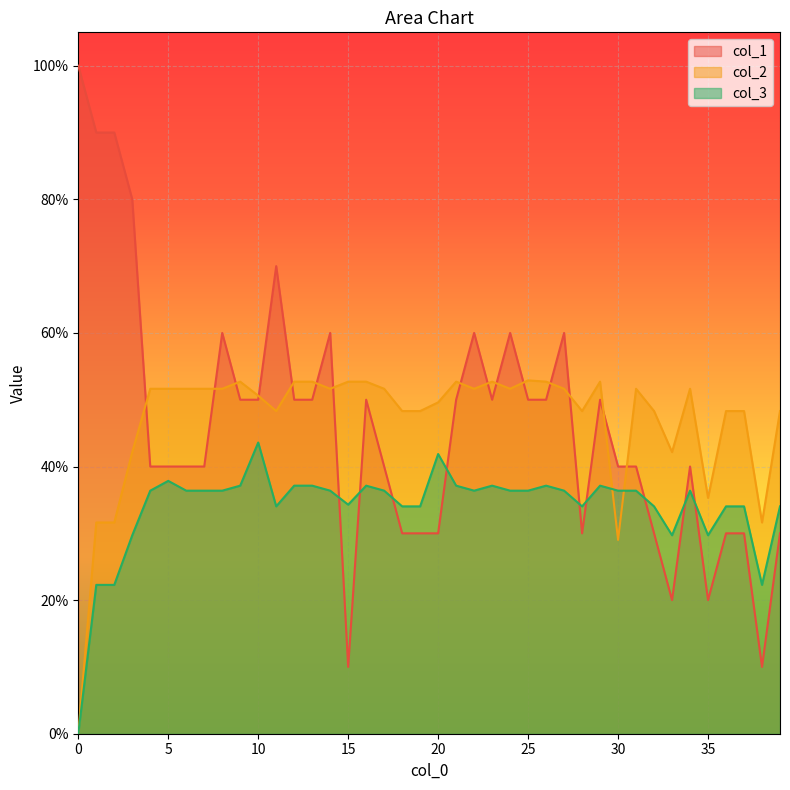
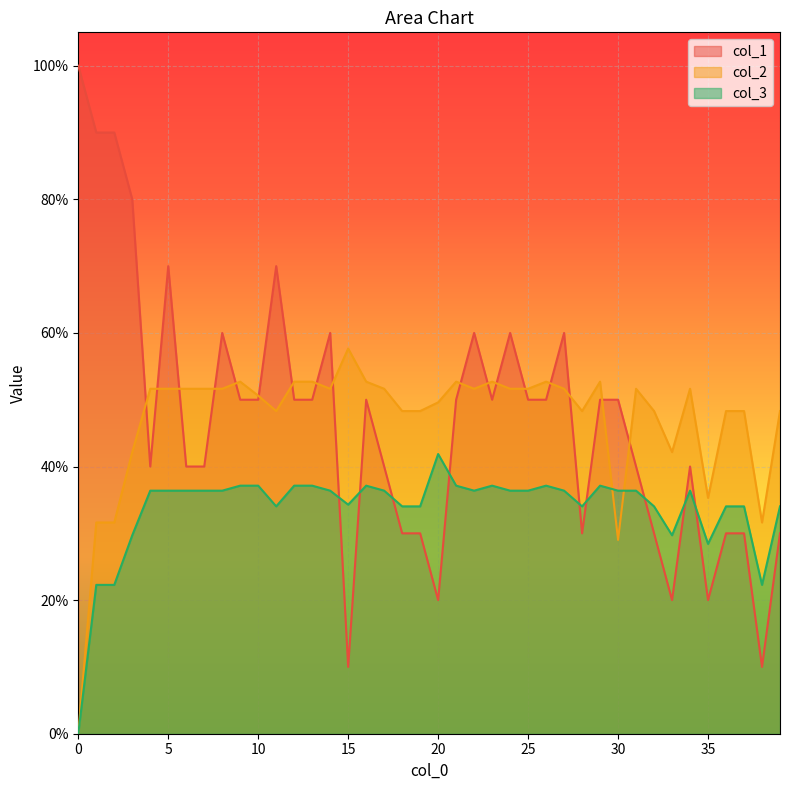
  {
    "col_1": {
      "0": "100%",
-     "5": "40%",
+     "5": "70%",
      "10": "50%",
      "15": "10%",
-     "20": "30%",
+     "20": "20%",
      "25": "50%",
-     "30": "40%",
+     "30": "50%",
      "35": "20%"
    },
    "col_2": {
      "5": "52%",
      "10": "51%",
-     "15": "53%",
+     "15": "58%",
      "20": "50%",
-     "25": "53%",
+     "25": "52%",
      "30": "29%",
      "35": "35%"
    },
    "col_3": {
-     "5": "38%",
-     "10": "44%",
+     "5": "36%",
+     "10": "37%",
      "15": "34%",
      "20": "42%",
      "25": "36%",
      "30": "36%",
-     "35": "30%"
+     "35": "28%"
    }
  }
